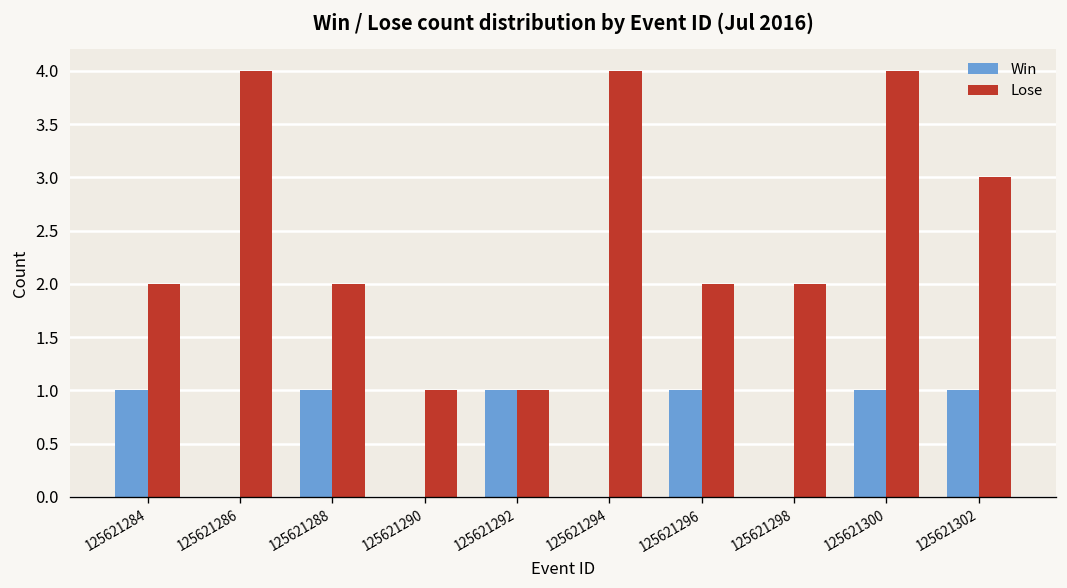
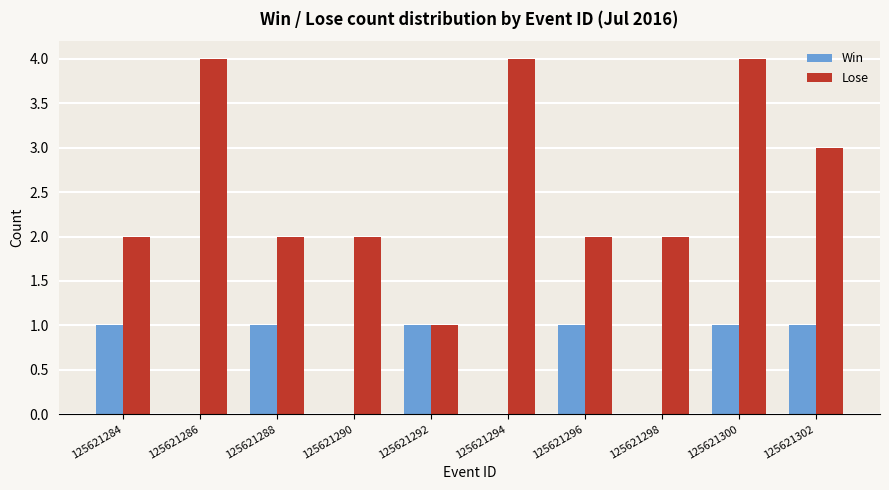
  {
    "Win": {
      "125621284": 1,
      "125621286": 0,
      "125621288": 1,
      "125621290": 0,
      "125621292": 1,
      "125621294": 0,
      "125621296": 1,
      "125621298": 0,
      "125621300": 1,
      "125621302": 1
    },
    "Lose": {
      "125621284": 2,
      "125621286": 4,
      "125621288": 2,
-     "125621290": 1,
+     "125621290": 2,
      "125621292": 1,
      "125621294": 4,
      "125621296": 2,
      "125621298": 2,
      "125621300": 4,
      "125621302": 3
    }
  }
